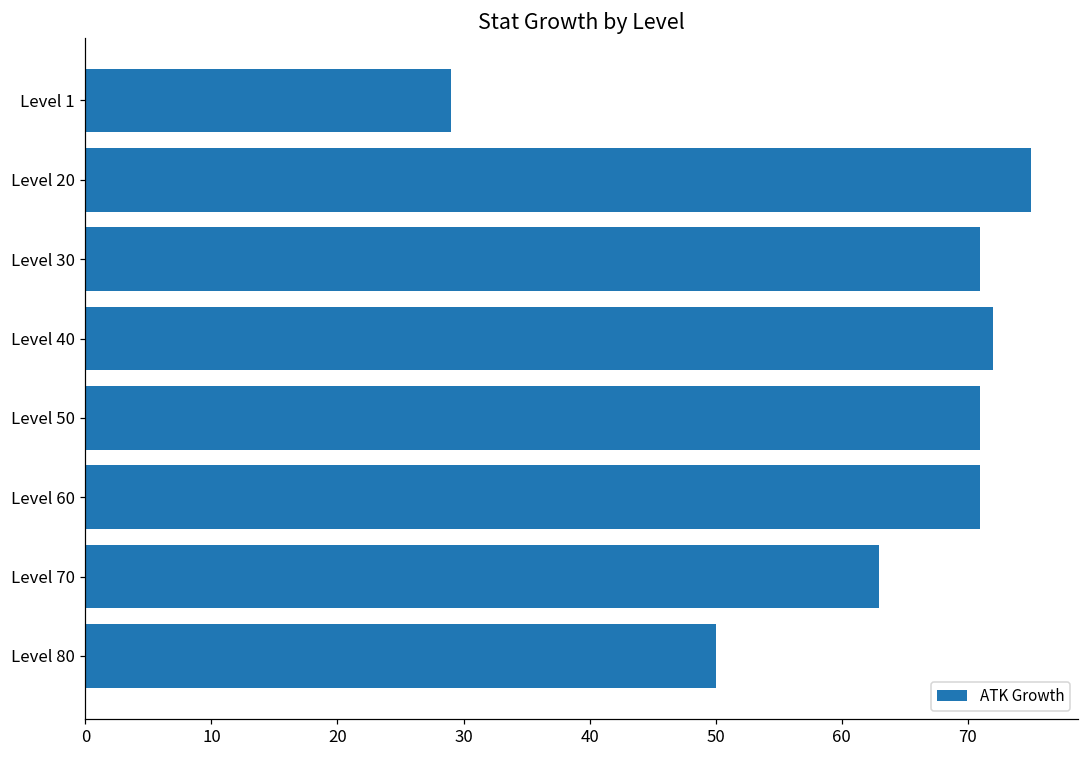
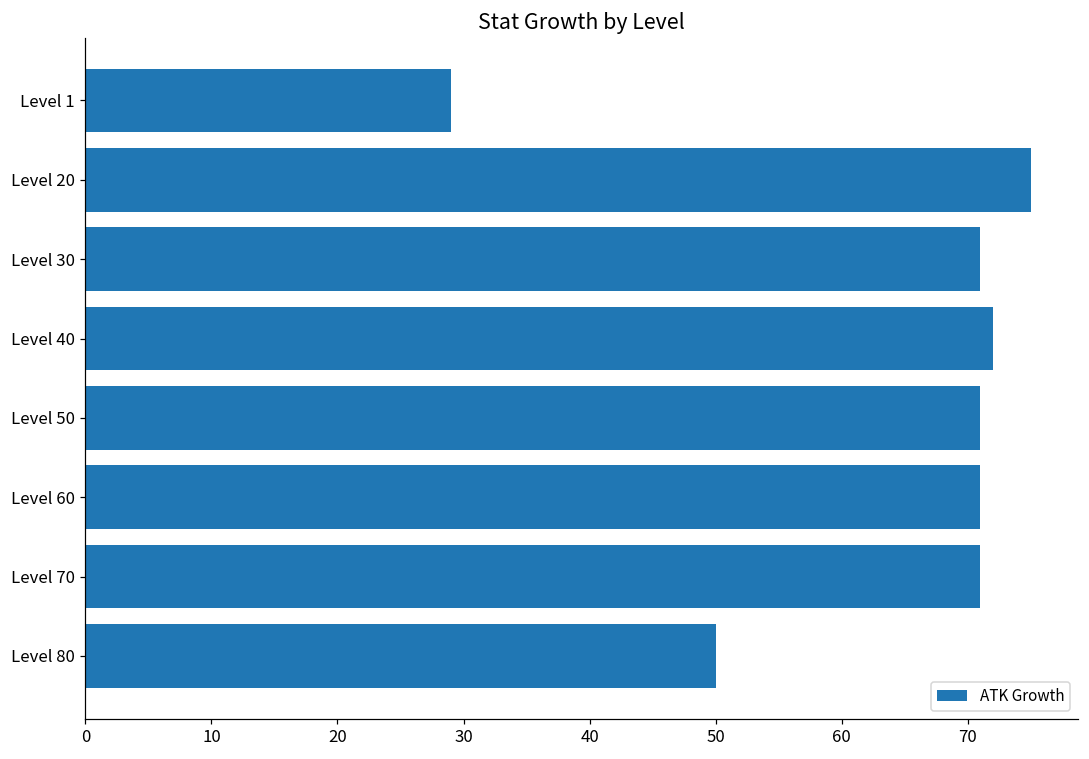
  {
    "Level 1": 29,
    "Level 20": 75,
    "Level 30": 71,
    "Level 40": 72,
    "Level 50": 71,
    "Level 60": 71,
-   "Level 70": 63,
+   "Level 70": 71,
    "Level 80": 50
  }
